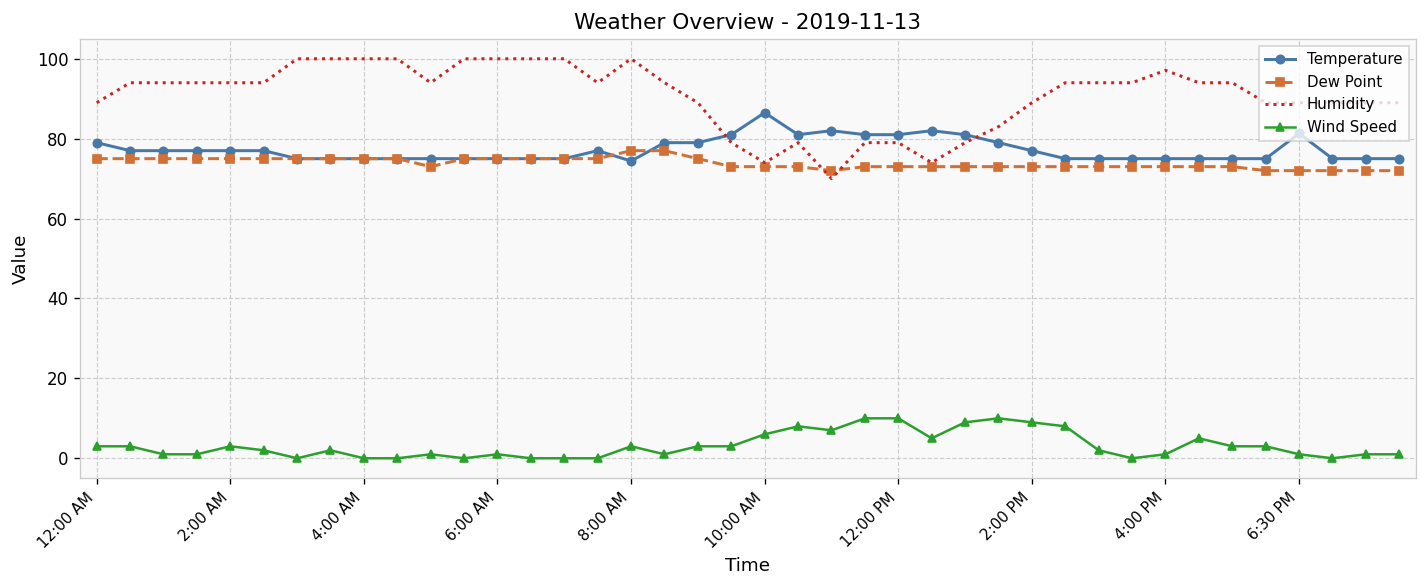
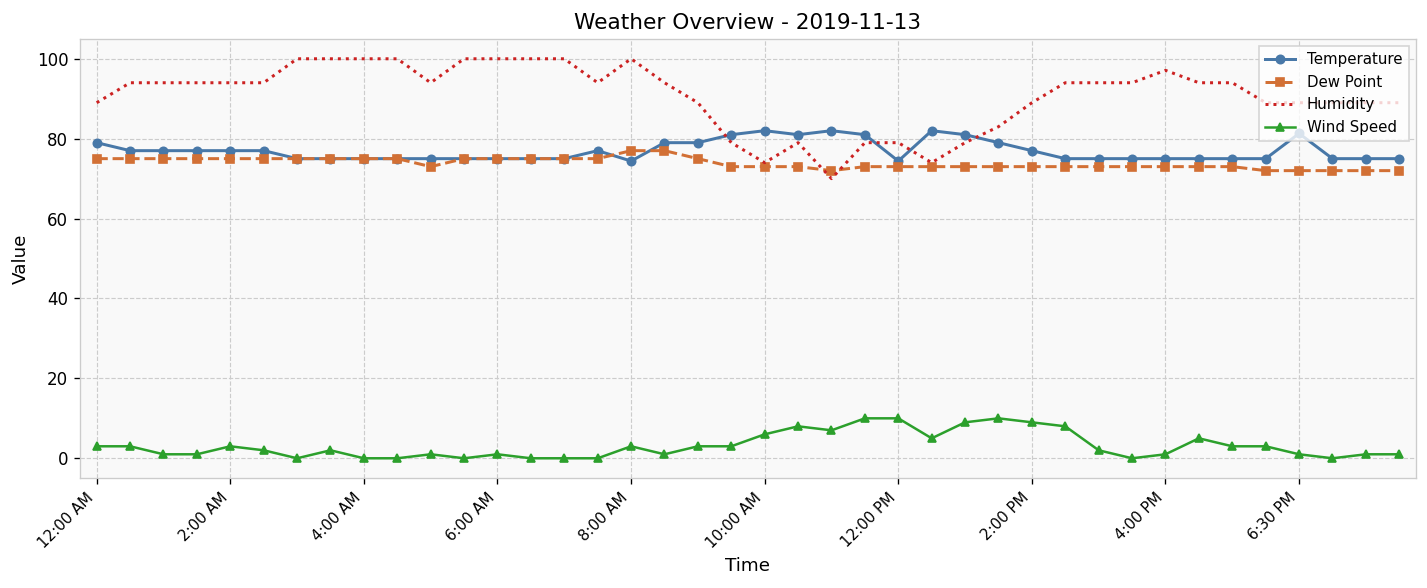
  {
    "Temperature": {
      "12:00 AM": 79,
      "2:00 AM": 77,
      "8:00 AM": 74,
-     "10:00 AM": 87,
-     "12:00 PM": 81,
+     "10:00 AM": 82,
+     "12:00 PM": 74,
      "2:00 PM": 77,
      "4:00 PM": 75
    },
    "Dew Point": {
      "12:00 AM": 75,
      "2:00 AM": 75,
      "8:00 AM": 77,
      "10:00 AM": 73,
      "12:00 PM": 73,
      "2:00 PM": 73,
      "4:00 PM": 73,
      "6:30 PM": 72
    },
    "Humidity": {
      "12:00 AM": 89,
      "2:00 AM": 94,
      "4:00 AM": 100,
      "6:00 AM": 100,
      "8:00 AM": 100,
      "10:00 AM": 74,
      "12:00 PM": 79,
      "2:00 PM": 89,
      "4:00 PM": 97
    },
    "Wind Speed": {
      "12:00 AM": 3,
      "2:00 AM": 3,
      "4:00 AM": 0,
      "6:00 AM": 1,
      "8:00 AM": 3,
      "10:00 AM": 6,
      "12:00 PM": 10,
      "2:00 PM": 9,
      "4:00 PM": 1,
      "6:30 PM": 1
    }
  }
